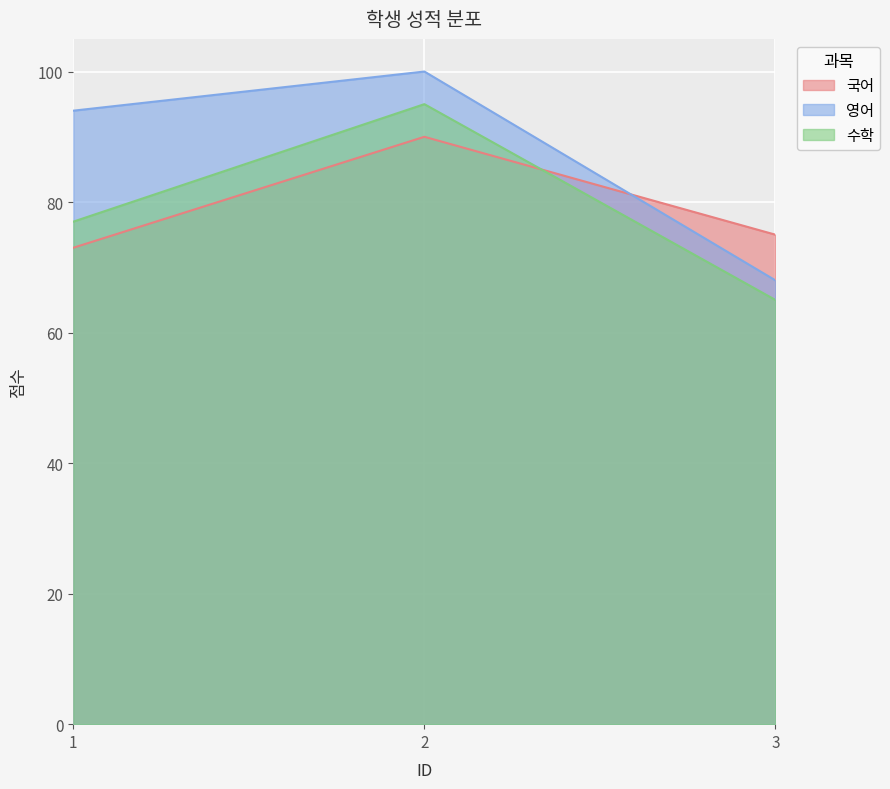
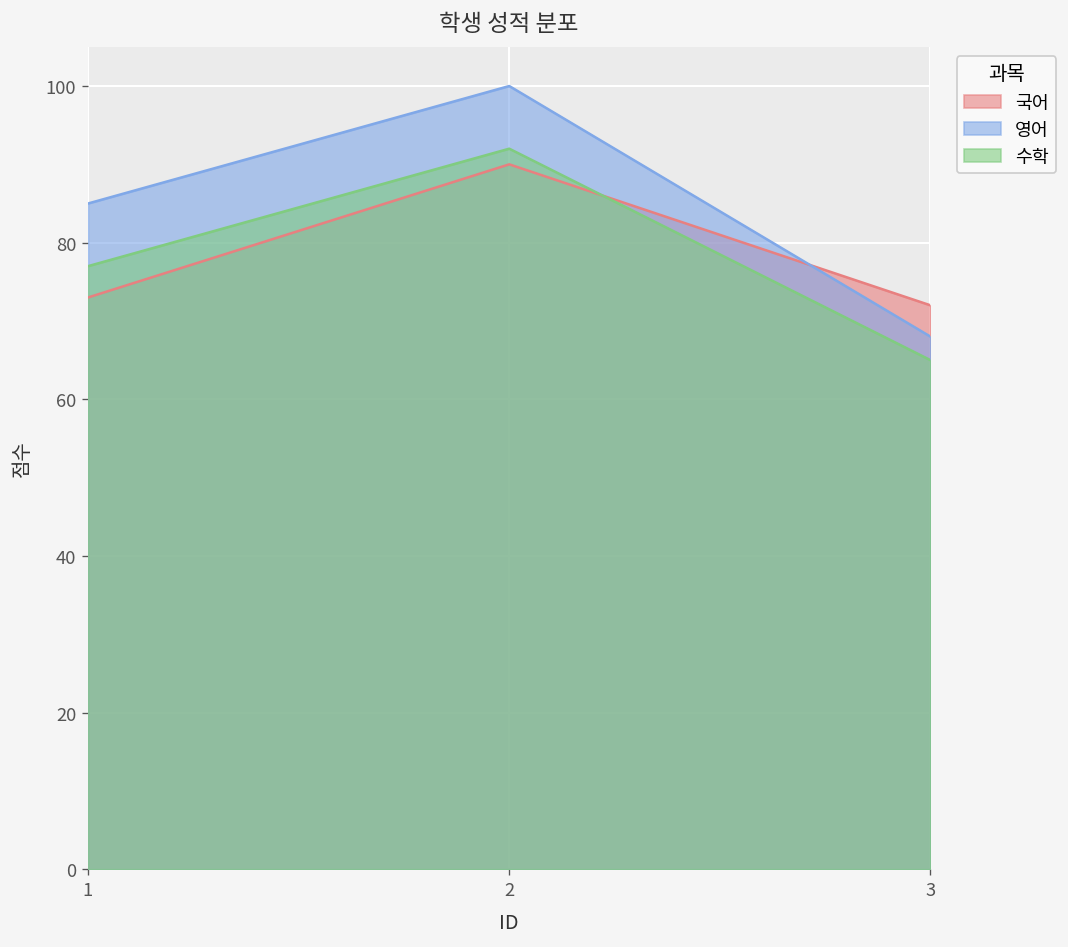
  {
    "국어": {
      "1": 73,
      "2": 90,
-     "3": 75
+     "3": 72
    },
    "영어": {
-     "1": 94,
+     "1": 85,
      "2": 100,
      "3": 68
    },
    "수학": {
      "1": 77,
-     "2": 95,
+     "2": 92,
      "3": 65
    }
  }
